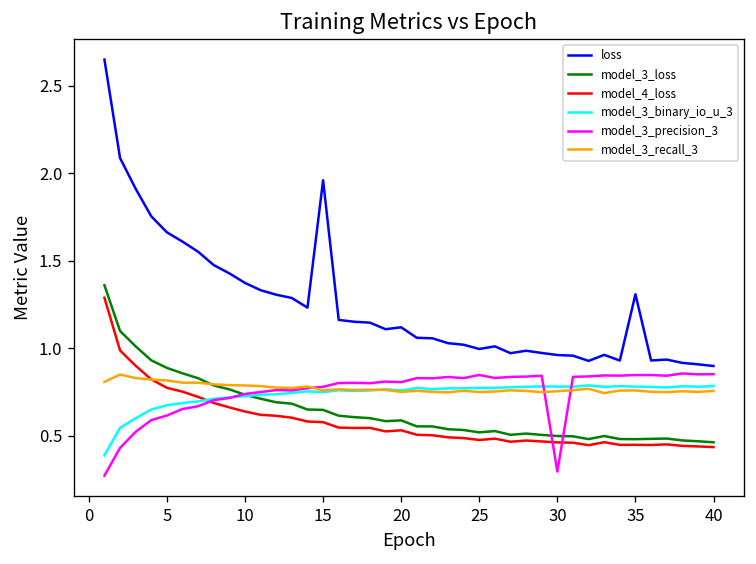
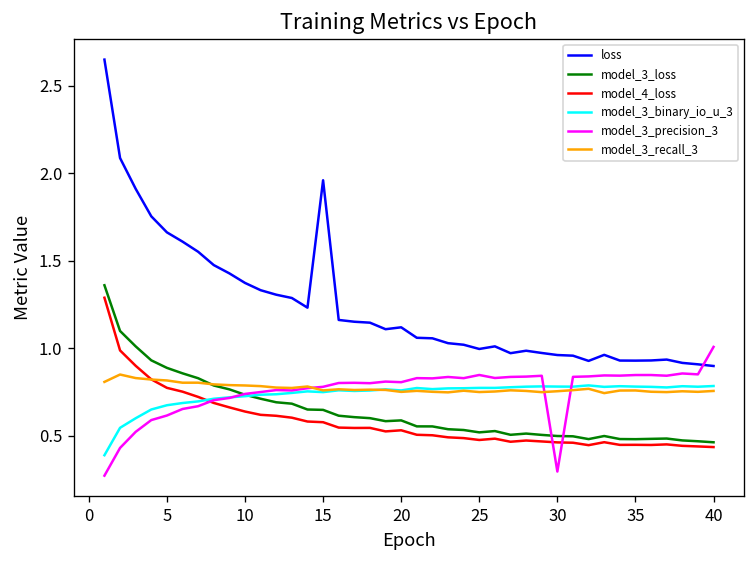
  {
    "loss": {
      "5": 1.66,
      "10": 1.37,
      "15": 1.96,
      "20": 1.12,
      "25": 1.00,
      "30": 0.96,
-     "35": 1.31,
+     "35": 0.93,
      "40": 0.90
    },
    "model_3_loss": {
      "5": 0.89,
      "15": 0.65,
      "20": 0.59,
      "25": 0.52,
      "30": 0.50,
      "35": 0.48,
      "40": 0.46
    },
    "model_4_loss": {
      "5": 0.77,
      "10": 0.64,
      "15": 0.58,
      "20": 0.53,
      "25": 0.48,
      "30": 0.46,
      "35": 0.45,
      "40": 0.44
    },
    "model_3_binary_io_u_3": {
      "5": 0.67,
      "25": 0.77,
      "30": 0.78,
      "35": 0.78,
      "40": 0.78
    },
    "model_3_precision_3": {
      "5": 0.62,
      "15": 0.78,
      "20": 0.81,
      "25": 0.85,
      "30": 0.30,
      "35": 0.85,
-     "40": 0.85
+     "40": 1.01
    },
    "model_3_recall_3": {
      "5": 0.82,
      "10": 0.79,
      "25": 0.75,
      "30": 0.75,
      "35": 0.76,
      "40": 0.76
    }
  }
